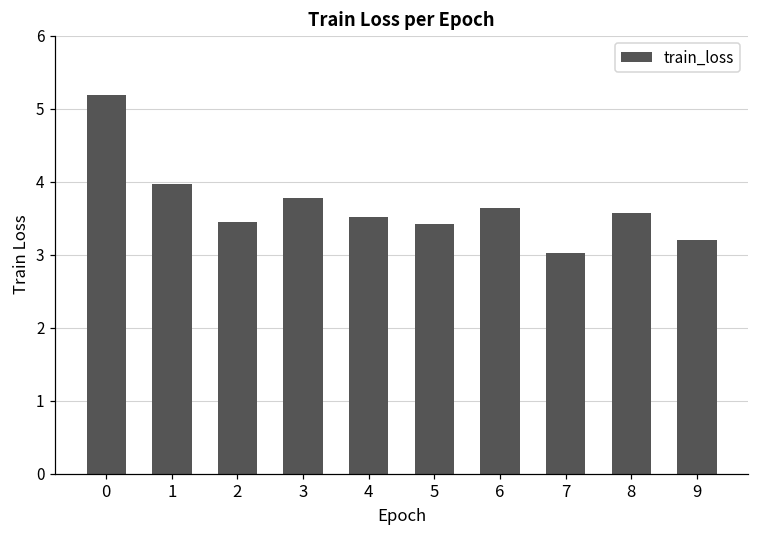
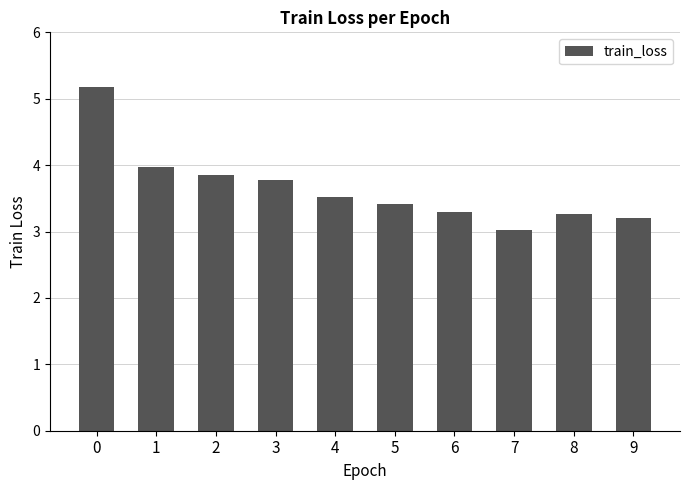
  {
    "0": 5.2,
    "1": 4.0,
-   "2": 3.4,
+   "2": 3.8,
    "3": 3.8,
    "4": 3.5,
    "5": 3.4,
-   "6": 3.6,
+   "6": 3.3,
    "7": 3.0,
-   "8": 3.6,
+   "8": 3.3,
    "9": 3.2
  }
